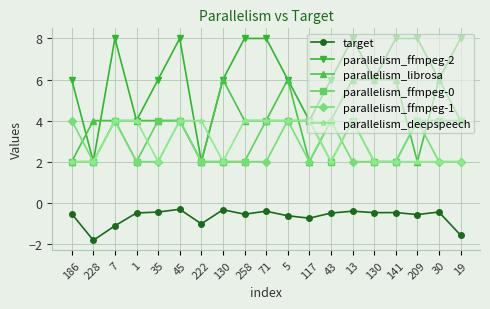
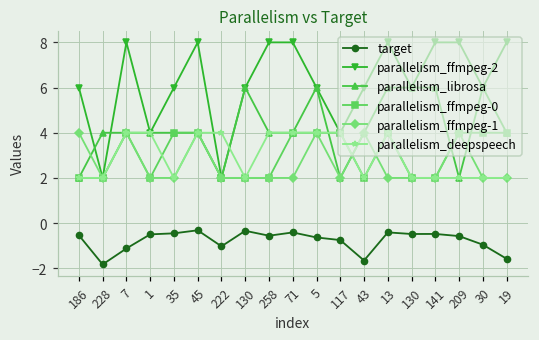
  {
    "target": {
      "186": -0.5,
      "228": -1.8,
      "7": -1.1,
      "1": -0.5,
      "35": -0.5,
      "45": -0.3,
      "222": -1.0,
      "258": -0.6,
      "71": -0.4,
      "5": -0.6,
      "117": -0.8,
-     "43": -0.5,
+     "43": -1.7,
      "13": -0.4,
      "141": -0.5,
      "209": -0.6,
-     "30": -0.5,
+     "30": -1.0,
      "19": -1.6
    }
  }
